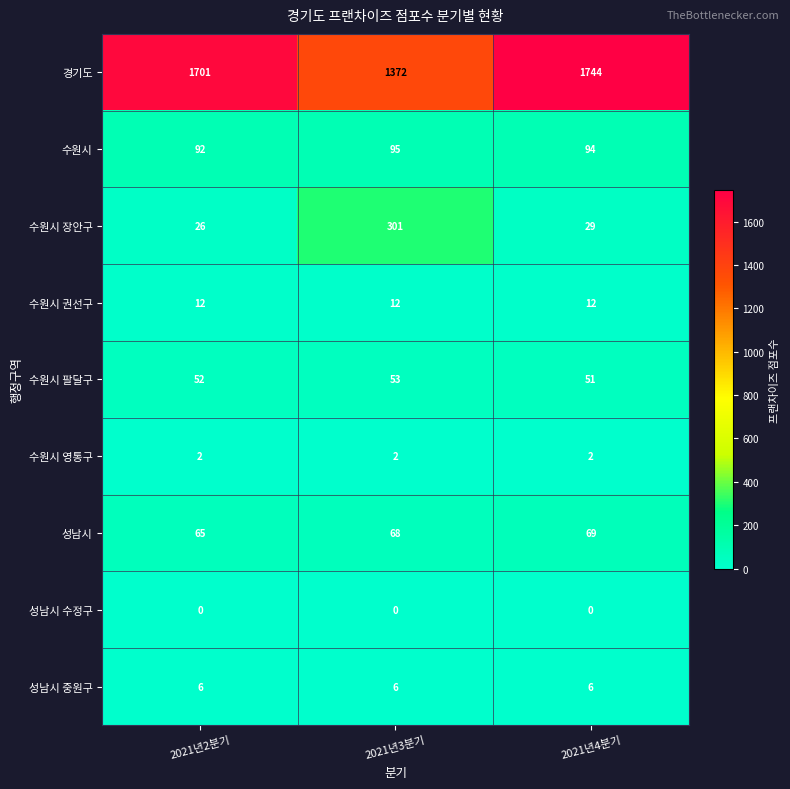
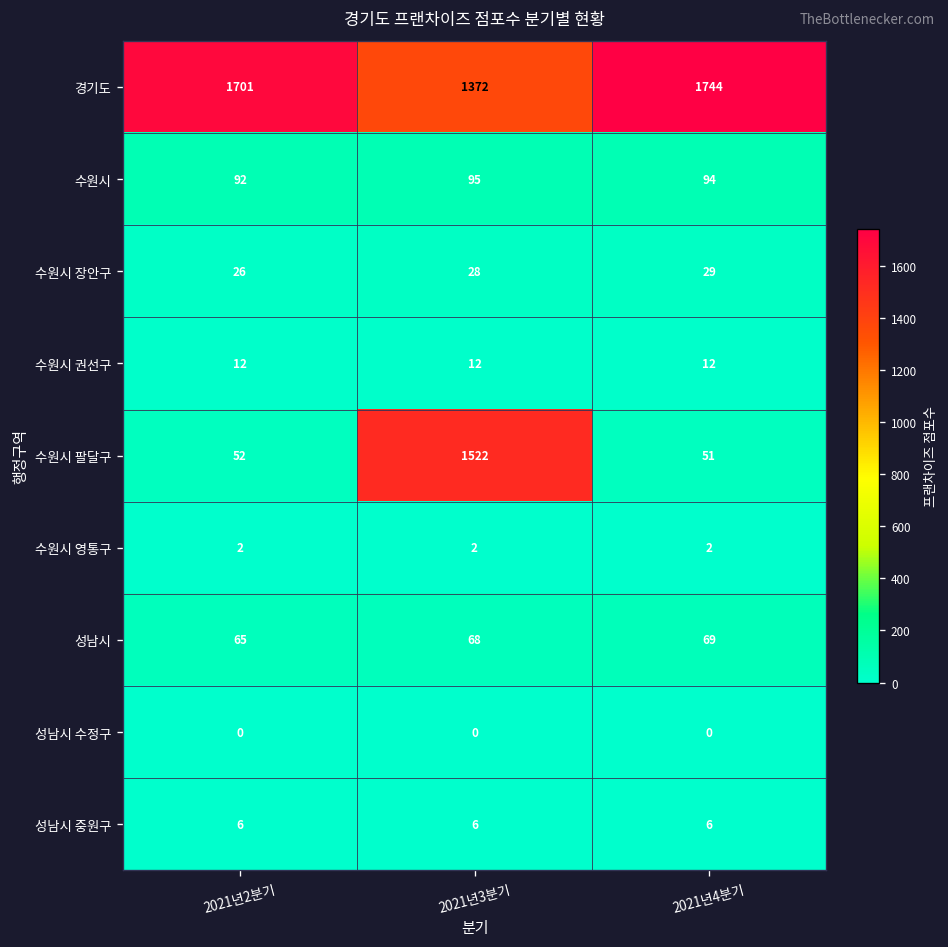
  {
    "경기도": {
      "2021년2분기": 1701,
      "2021년3분기": 1372,
      "2021년4분기": 1744
    },
    "수원시": {
      "2021년2분기": 92,
      "2021년3분기": 95,
      "2021년4분기": 94
    },
    "수원시 장안구": {
      "2021년2분기": 26,
-     "2021년3분기": 301,
+     "2021년3분기": 28,
      "2021년4분기": 29
    },
    "수원시 권선구": {
      "2021년2분기": 12,
      "2021년3분기": 12,
      "2021년4분기": 12
    },
    "수원시 팔달구": {
      "2021년2분기": 52,
-     "2021년3분기": 53,
+     "2021년3분기": 1522,
      "2021년4분기": 51
    },
    "수원시 영통구": {
      "2021년2분기": 2,
      "2021년3분기": 2,
      "2021년4분기": 2
    },
    "성남시": {
      "2021년2분기": 65,
      "2021년3분기": 68,
      "2021년4분기": 69
    },
    "성남시 수정구": {
      "2021년2분기": 0,
      "2021년3분기": 0,
      "2021년4분기": 0
    },
    "성남시 중원구": {
      "2021년2분기": 6,
      "2021년3분기": 6,
      "2021년4분기": 6
    }
  }
